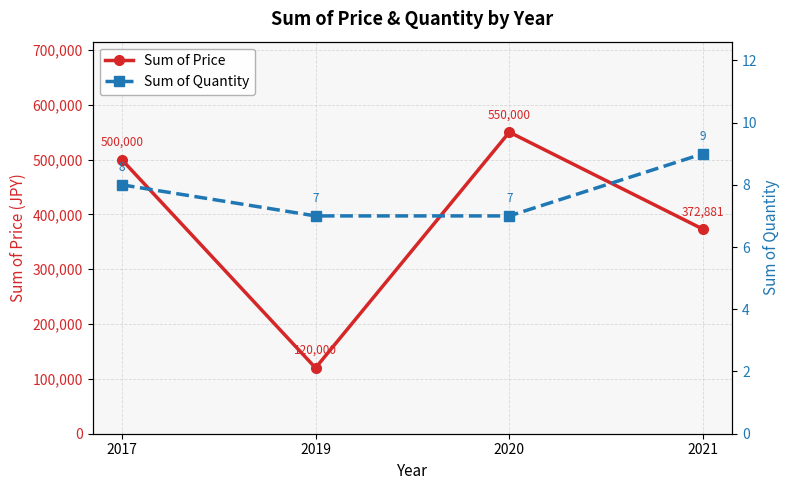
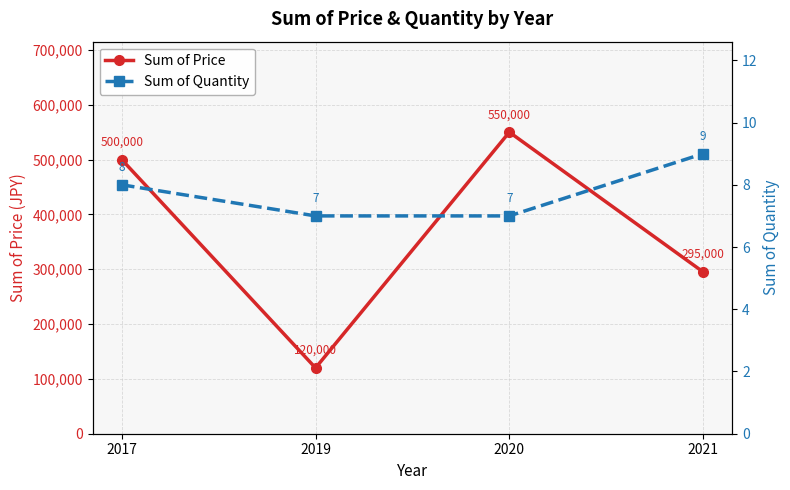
  {
    "Sum of Price": {
      "2017": "500,000",
      "2019": "120,000",
      "2020": "550,000",
-     "2021": "372,881"
+     "2021": "295,000"
    },
    "Sum of Quantity": {
      "2019": "7",
      "2020": "7",
      "2021": "9"
    }
  }
